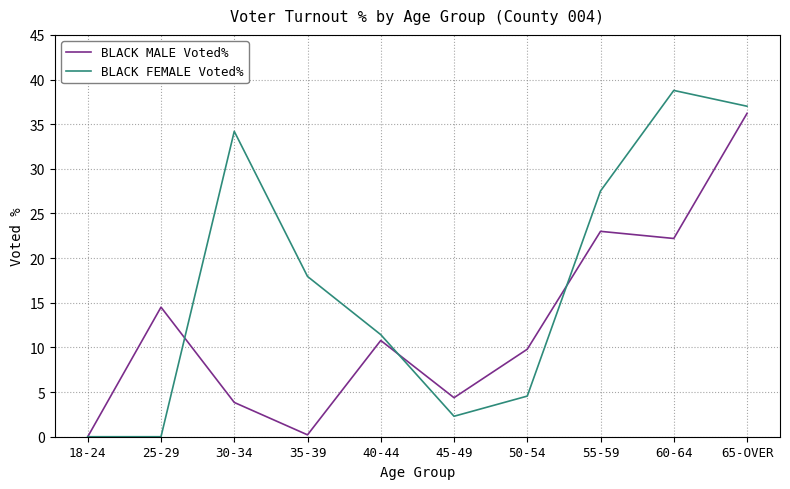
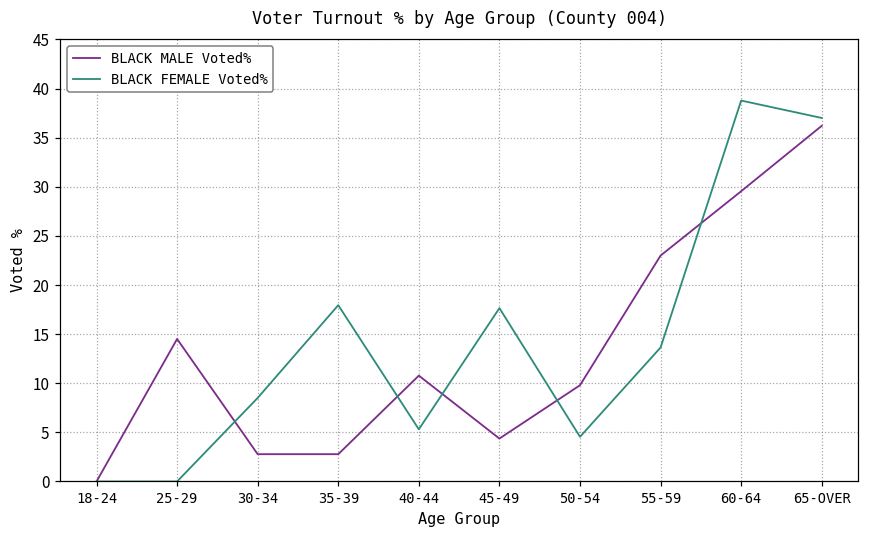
  {
    "BLACK MALE Voted%": {
      "25-29": 15,
-     "30-34": 4,
-     "35-39": 0,
+     "30-34": 3,
+     "35-39": 3,
      "40-44": 11,
      "45-49": 4,
      "50-54": 10,
      "55-59": 23,
-     "60-64": 22,
+     "60-64": 30,
      "65-OVER": 36
    },
    "BLACK FEMALE Voted%": {
      "25-29": 0,
-     "30-34": 34,
+     "30-34": 9,
      "35-39": 18,
-     "40-44": 11,
-     "45-49": 2,
+     "40-44": 5,
+     "45-49": 18,
      "50-54": 5,
-     "55-59": 28,
+     "55-59": 14,
      "60-64": 39,
      "65-OVER": 37
    }
  }
